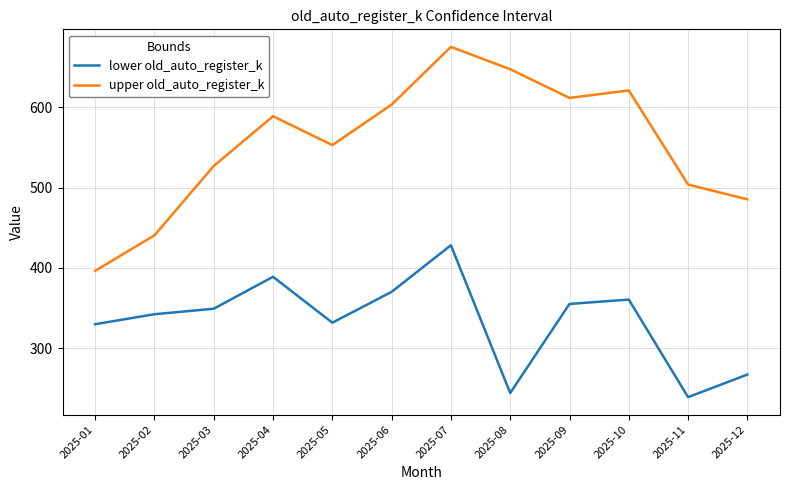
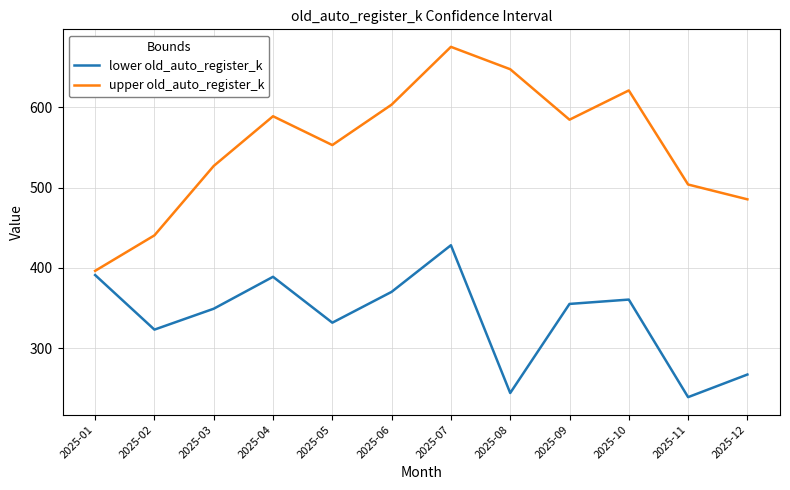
  {
    "lower old_auto_register_k": {
-     "2025-01": 330,
-     "2025-02": 340,
+     "2025-01": 390,
+     "2025-02": 320,
      "2025-03": 350,
      "2025-04": 390,
      "2025-05": 330,
      "2025-06": 370,
      "2025-07": 430,
      "2025-08": 240,
      "2025-09": 350,
      "2025-10": 360,
      "2025-11": 240,
      "2025-12": 270
    },
    "upper old_auto_register_k": {
      "2025-01": 400,
      "2025-02": 440,
      "2025-03": 530,
      "2025-04": 590,
      "2025-05": 550,
      "2025-06": 600,
      "2025-07": 680,
      "2025-08": 650,
-     "2025-09": 610,
+     "2025-09": 580,
      "2025-10": 620,
      "2025-11": 500,
      "2025-12": 490
    }
  }
